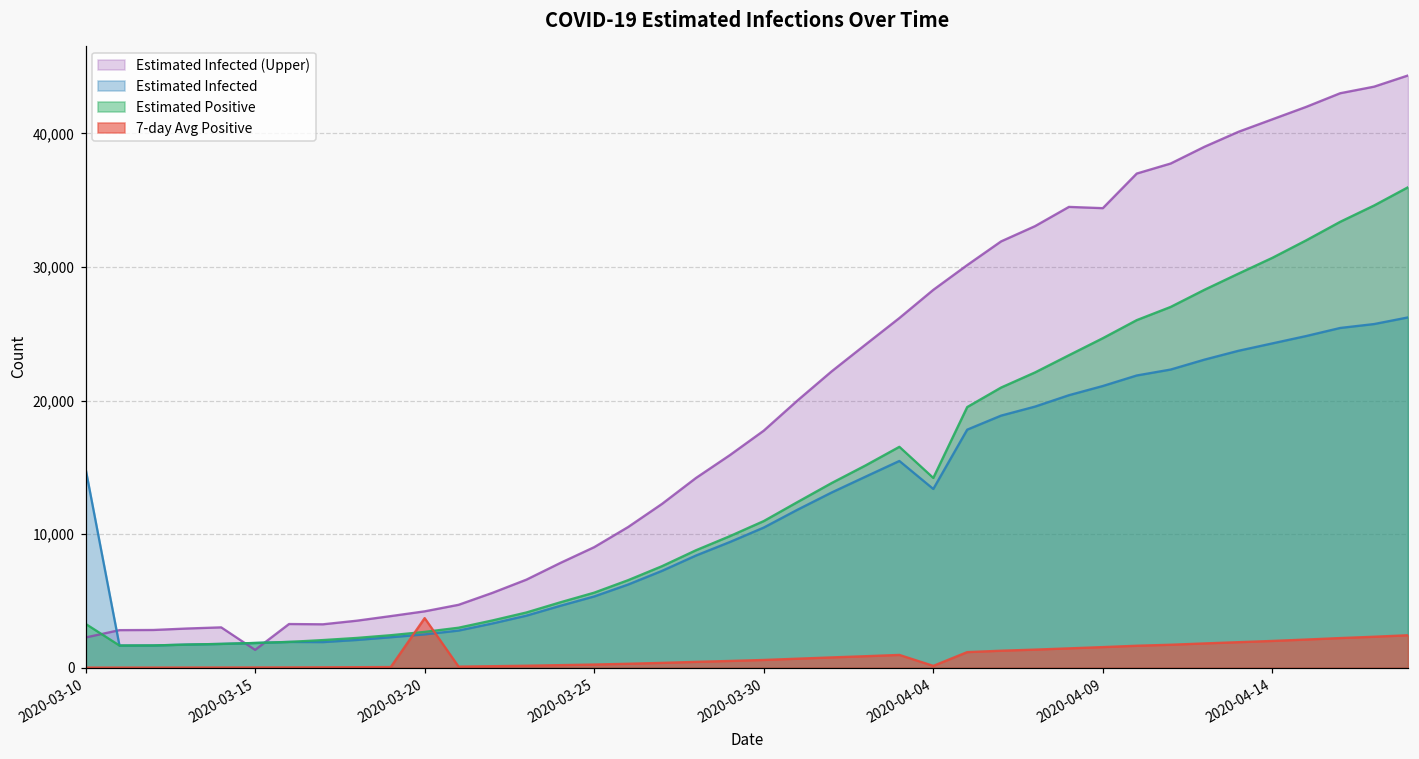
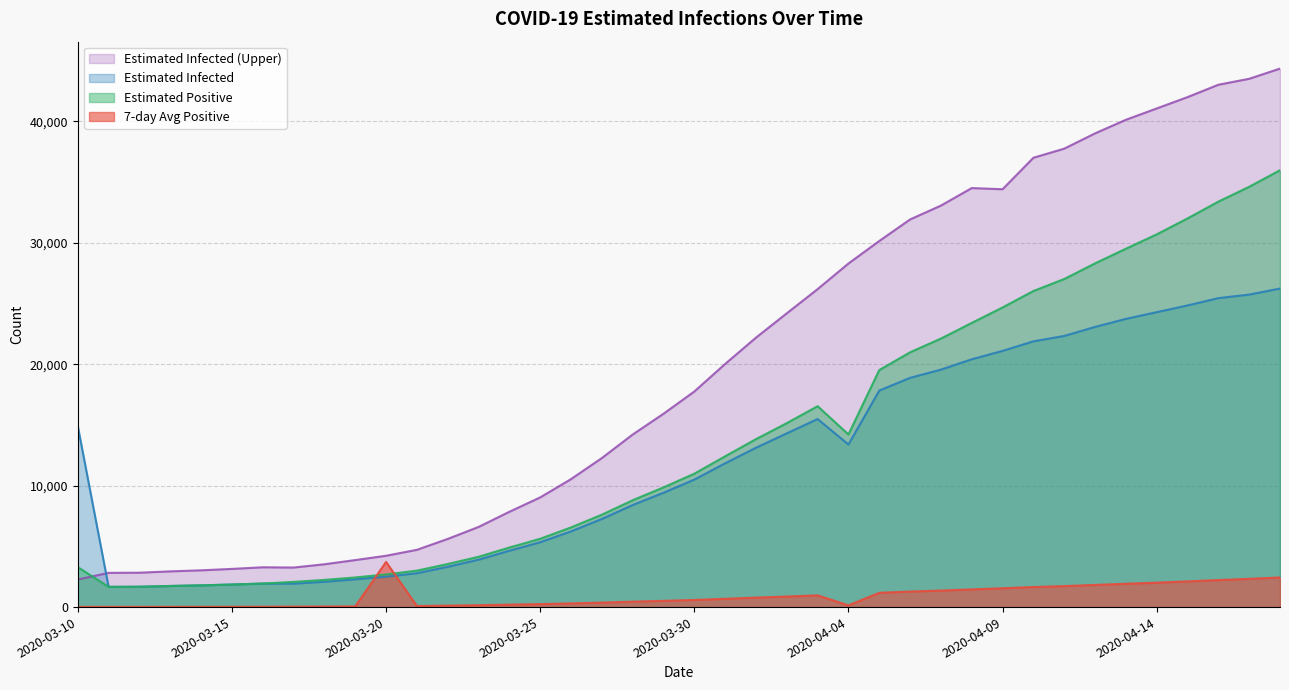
  {
    "Estimated Infected (Upper)": {
      "2020-03-10": "2,300",
-     "2020-03-15": "1,300",
+     "2020-03-15": "3,100",
      "2020-03-20": "4,200",
      "2020-03-25": "9,000",
      "2020-03-30": "17,700",
      "2020-04-04": "28,300",
      "2020-04-09": "34,400",
      "2020-04-14": "41,100"
    },
    "Estimated Infected": {
      "2020-03-10": "14,900",
      "2020-03-25": "5,300",
      "2020-03-30": "10,500",
      "2020-04-04": "13,400",
      "2020-04-09": "21,100",
      "2020-04-14": "24,300"
    },
    "Estimated Positive": {
      "2020-03-10": "3,300",
      "2020-03-25": "5,600",
      "2020-03-30": "11,000",
      "2020-04-04": "14,200",
      "2020-04-09": "24,700",
      "2020-04-14": "30,700"
    },
    "7-day Avg Positive": {
      "2020-03-10": "0",
      "2020-03-15": "0",
      "2020-03-20": "3,700",
      "2020-03-25": "200",
      "2020-03-30": "600",
      "2020-04-04": "100",
      "2020-04-09": "1,600",
      "2020-04-14": "2,000"
    }
  }
